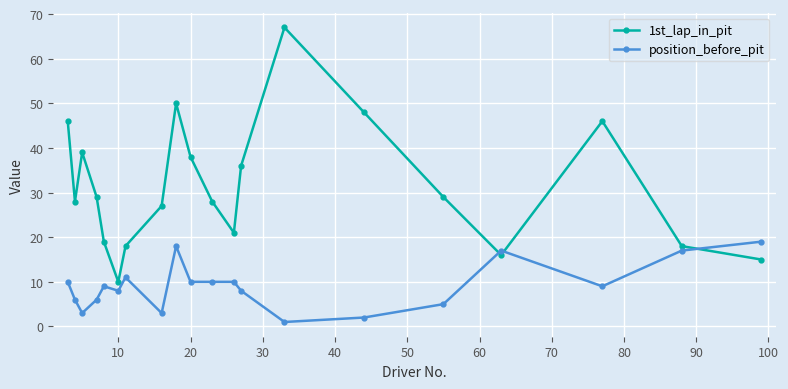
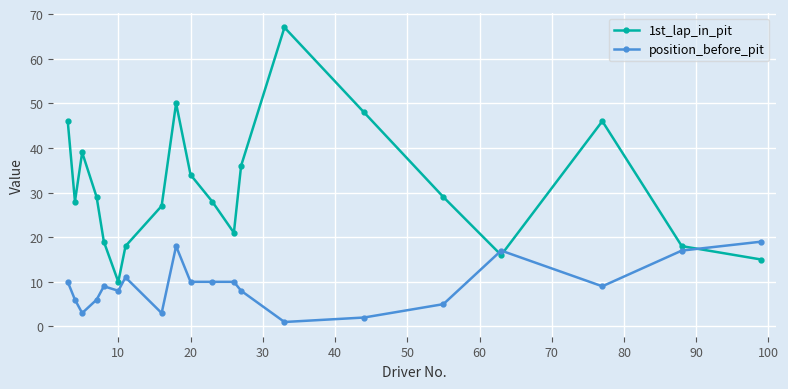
  {
    "1st_lap_in_pit": {
      "10": 10,
-     "20": 38
+     "20": 34
    },
    "position_before_pit": {
      "10": 8,
      "20": 10
    }
  }
